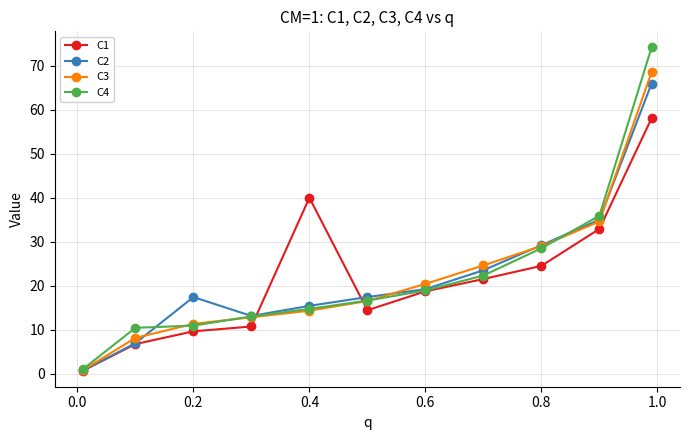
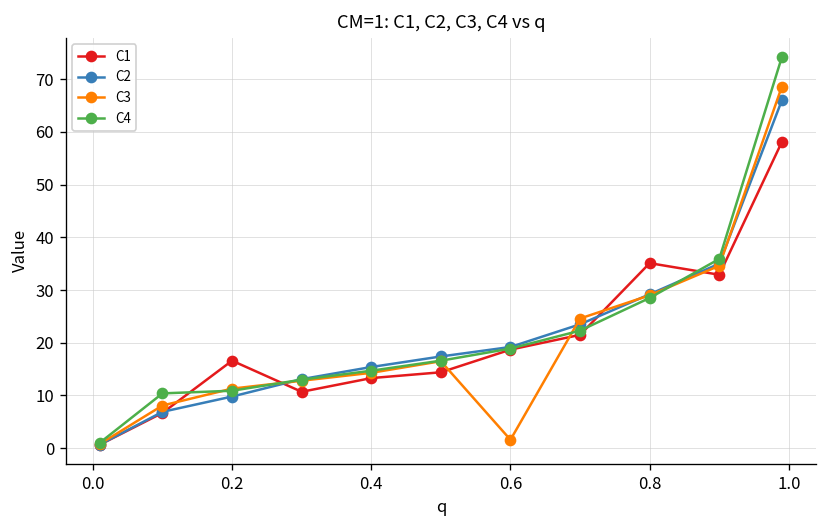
  {
    "C1": {
-     "0.2": 10,
-     "0.4": 40,
-     "0.8": 25
+     "0.2": 17,
+     "0.4": 13,
+     "0.8": 35
    },
    "C2": {
-     "0.2": 17,
+     "0.2": 10,
      "0.4": 15
    },
    "C3": {
-     "0.6": 20
+     "0.6": 2
    }
  }
